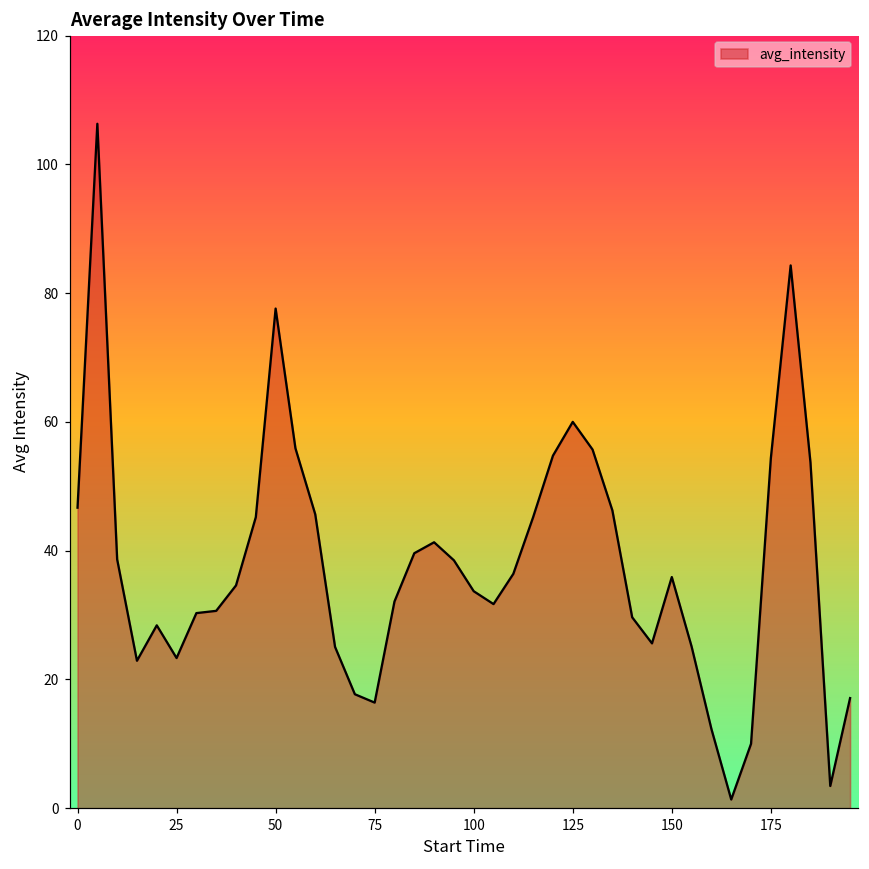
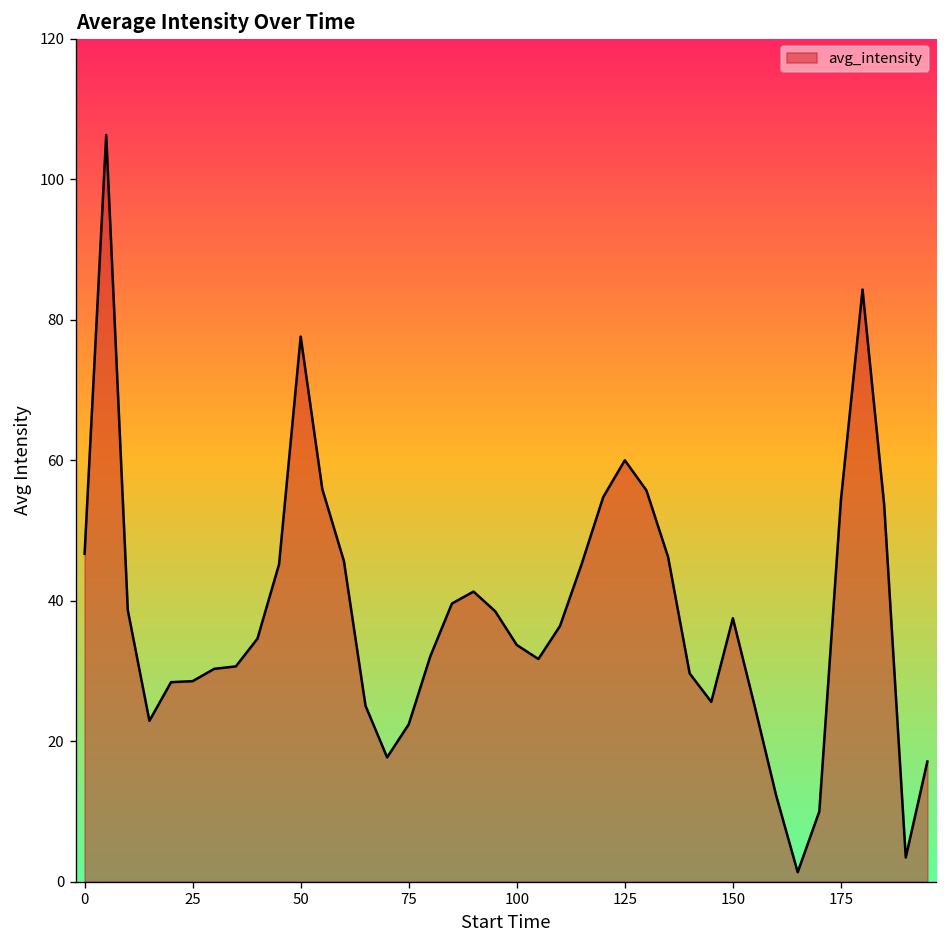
  {
    "0": 47,
-   "25": 23,
+   "25": 29,
    "50": 78,
-   "75": 16,
+   "75": 22,
    "100": 34,
    "125": 60,
-   "150": 36,
+   "150": 38,
    "175": 54
  }
